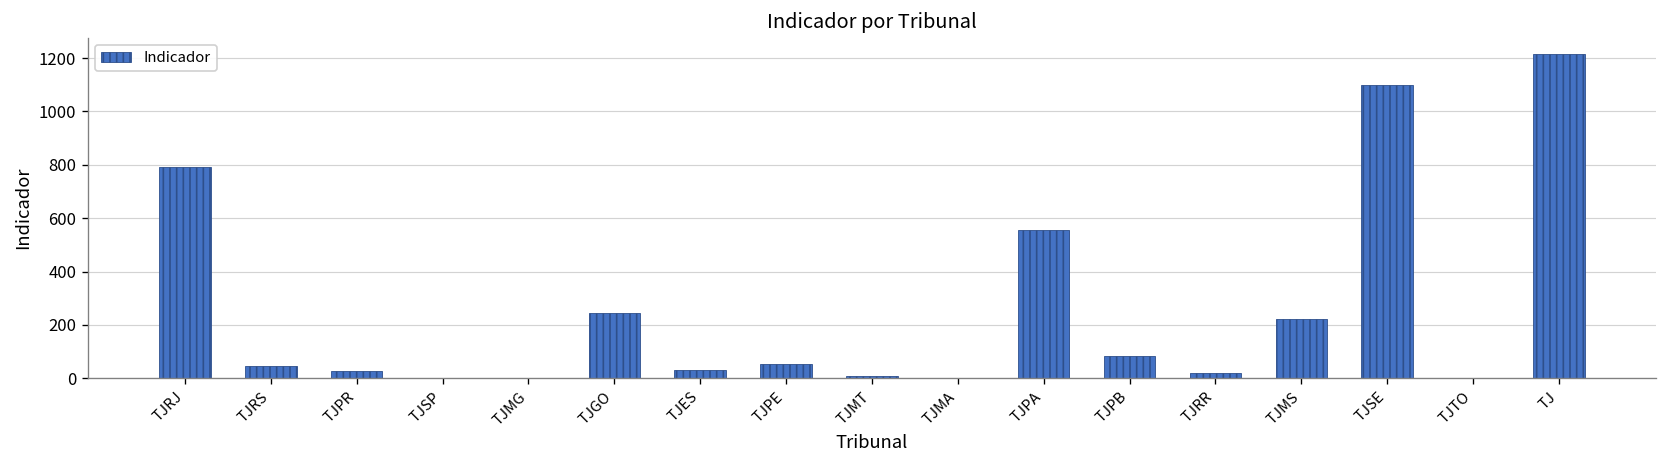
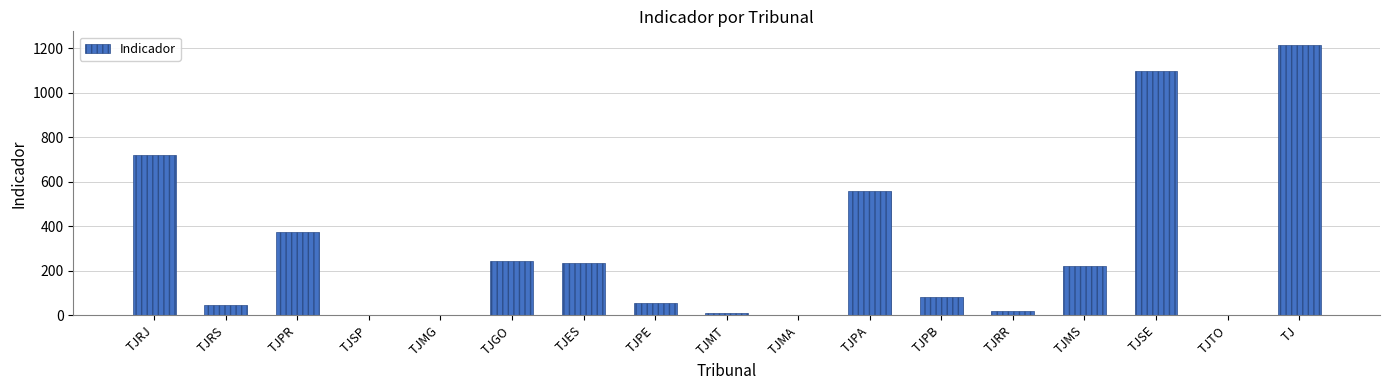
  {
-   "TJRJ": 790,
+   "TJRJ": 720,
    "TJRS": 50,
-   "TJPR": 30,
+   "TJPR": 370,
    "TJGO": 250,
-   "TJES": 30,
+   "TJES": 230,
    "TJPE": 60,
    "TJPA": 560,
    "TJPB": 80,
    "TJRR": 20,
    "TJMS": 220,
    "TJSE": 1100,
    "TJ": 1220
  }
